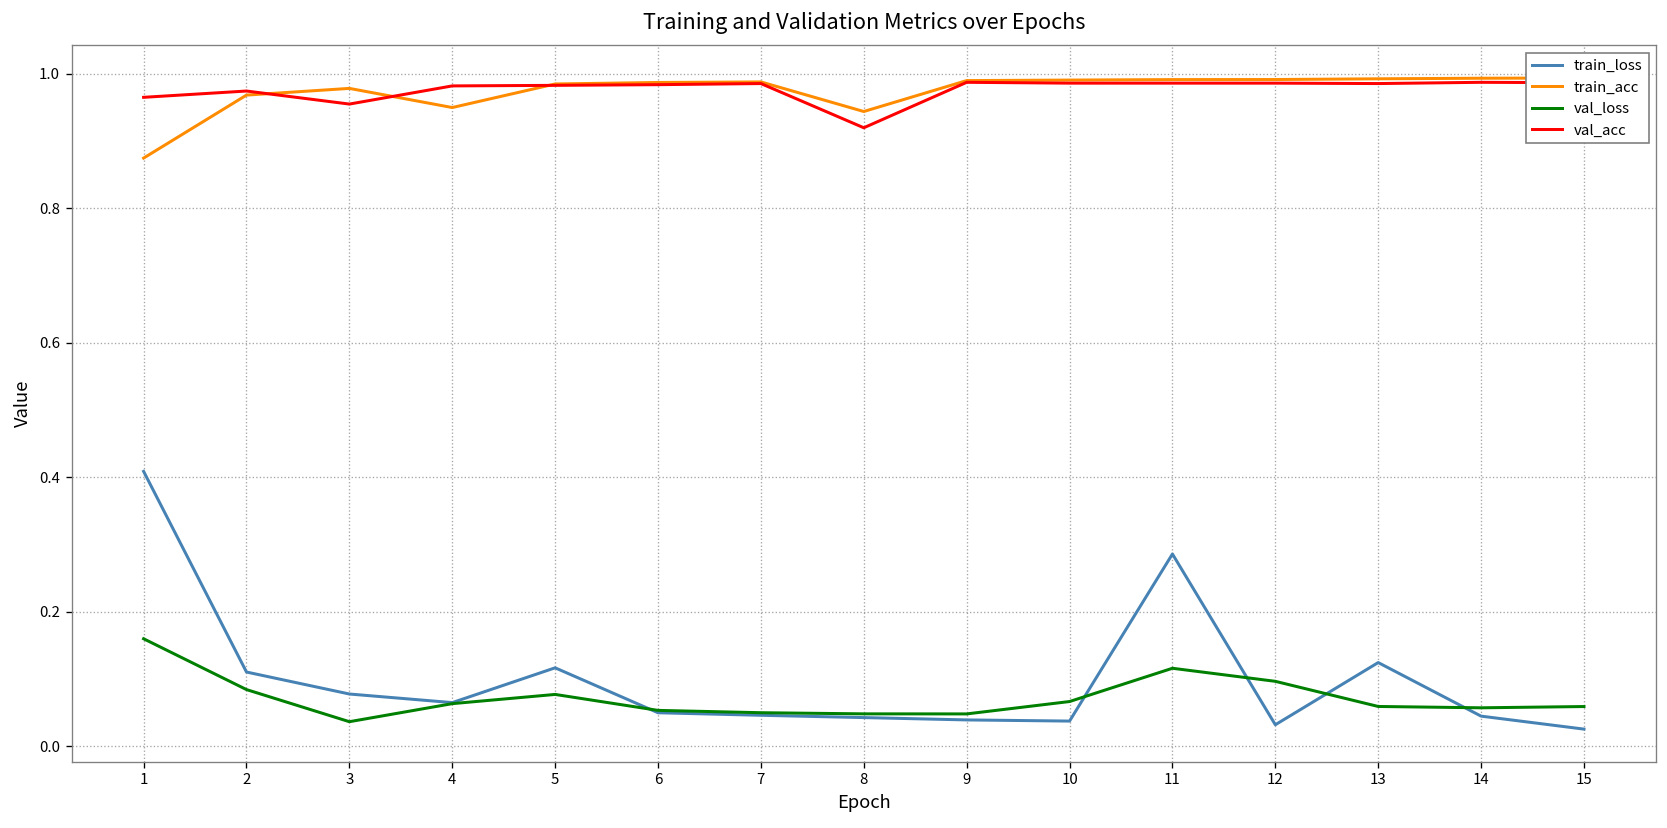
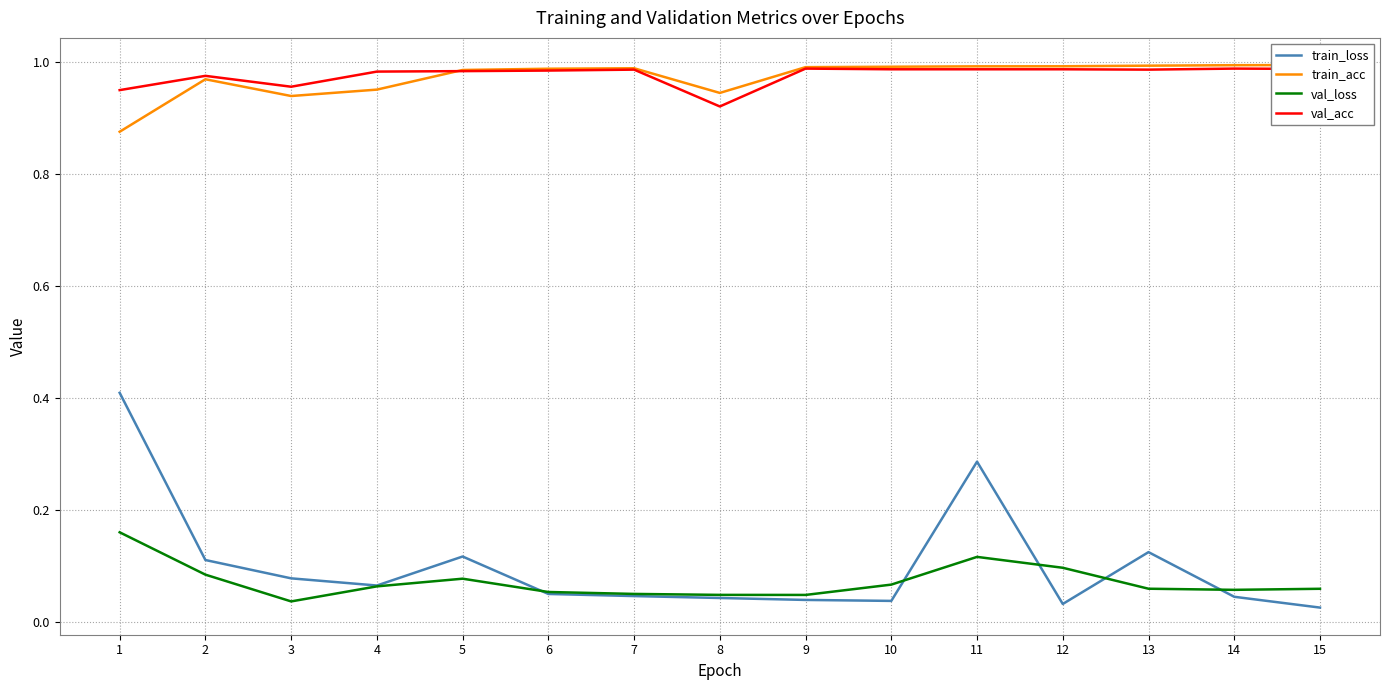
  {
    "train_loss": {
      "1": 0.41,
      "2": 0.11,
      "3": 0.08,
      "5": 0.12,
      "8": 0.04,
      "9": 0.04,
      "10": 0.04,
      "11": 0.29,
      "12": 0.03,
      "13": 0.12,
      "14": 0.05,
      "15": 0.03
    },
    "train_acc": {
      "1": 0.87,
      "2": 0.97,
-     "3": 0.98,
+     "3": 0.94,
      "4": 0.95,
      "8": 0.94,
      "10": 0.99,
      "11": 0.99,
      "12": 0.99,
      "13": 0.99,
      "14": 0.99
    },
    "val_loss": {
      "1": 0.16,
      "2": 0.08,
      "3": 0.04,
      "5": 0.08,
      "8": 0.05,
      "9": 0.05,
      "10": 0.07,
      "11": 0.12,
      "12": 0.10,
      "13": 0.06,
      "14": 0.06,
      "15": 0.06
    },
    "val_acc": {
-     "1": 0.97,
+     "1": 0.95,
      "2": 0.97,
      "3": 0.96,
      "4": 0.98,
      "8": 0.92,
      "10": 0.99,
      "11": 0.99,
      "12": 0.99,
      "13": 0.99,
      "14": 0.99
    }
  }
